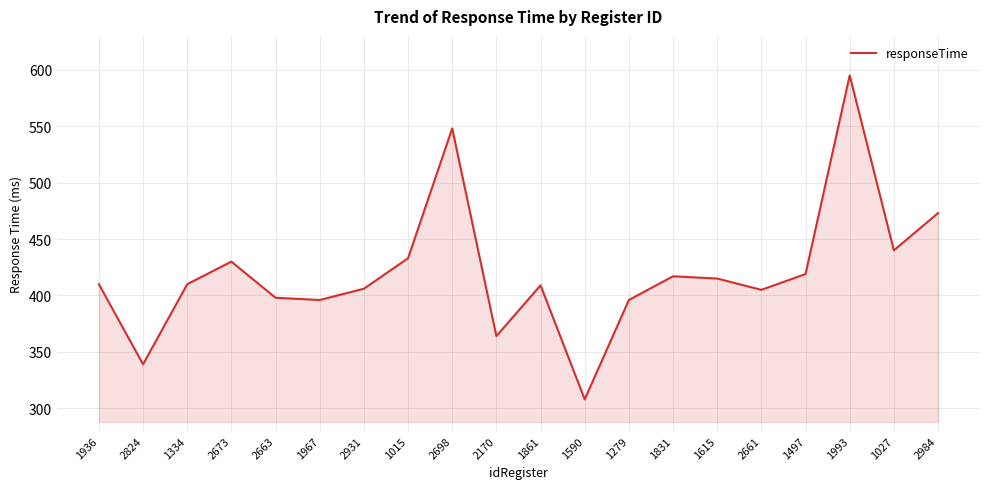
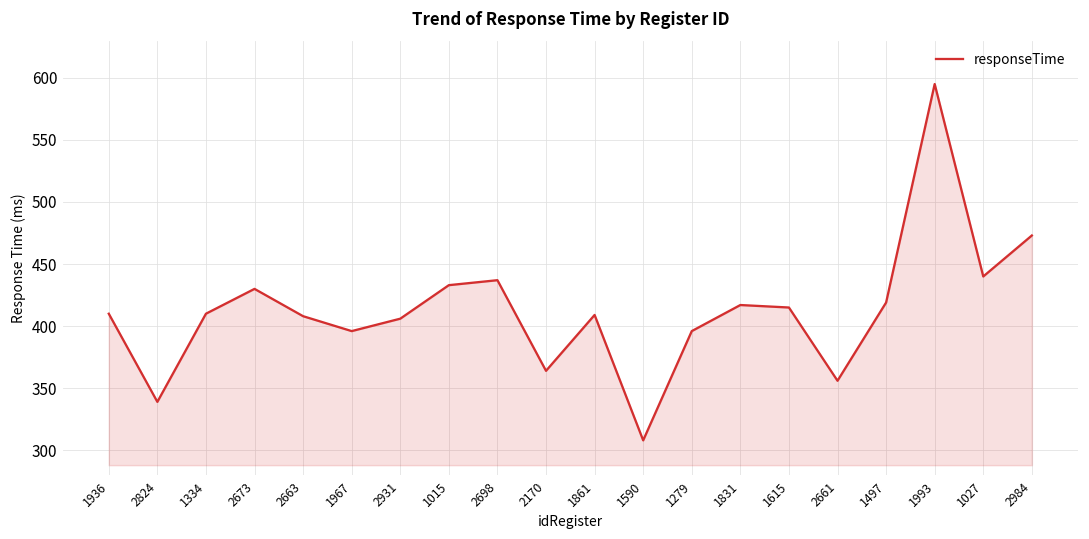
  {
    "1936": 410,
    "2824": 339,
    "1334": 410,
    "2673": 430,
-   "2663": 398,
+   "2663": 408,
    "1967": 396,
    "2931": 406,
    "1015": 433,
-   "2698": 548,
+   "2698": 437,
    "2170": 364,
    "1861": 409,
    "1590": 308,
    "1279": 396,
    "1831": 417,
    "1615": 415,
-   "2661": 405,
+   "2661": 356,
    "1497": 419,
    "1993": 595,
    "1027": 440,
    "2984": 473
  }
